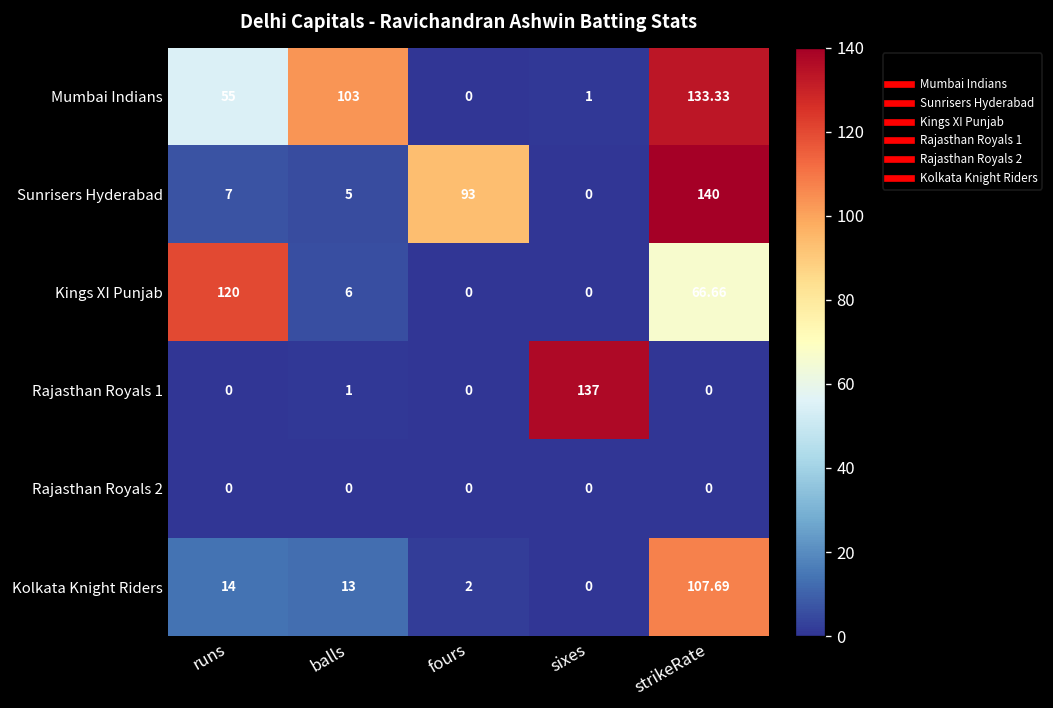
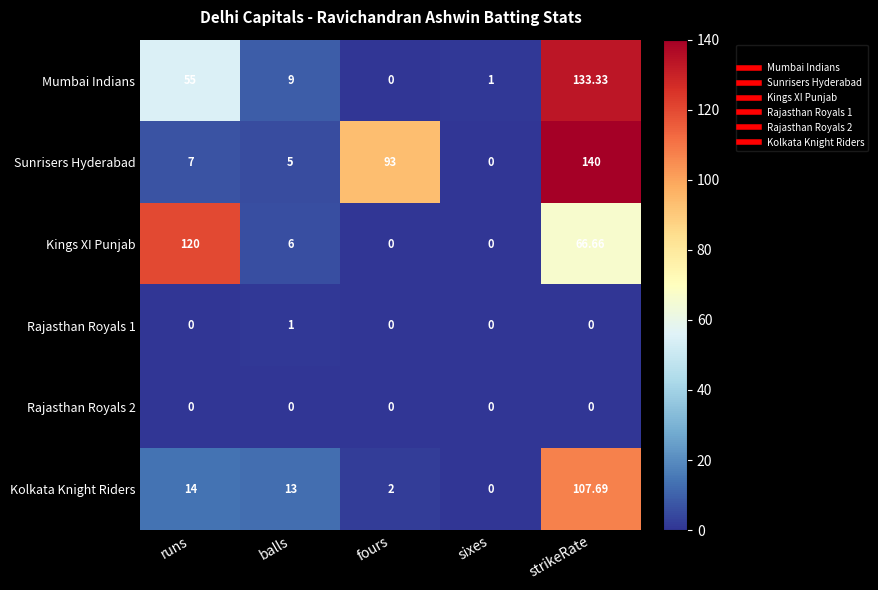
  {
    "Mumbai Indians": {
-     "balls": 103,
+     "balls": 9,
      "fours": 0,
      "sixes": 1,
      "strikeRate": 133.33
    },
    "Sunrisers Hyderabad": {
      "runs": 7,
      "balls": 5,
      "fours": 93,
      "sixes": 0,
      "strikeRate": 140
    },
    "Kings XI Punjab": {
      "runs": 120,
      "balls": 6,
      "fours": 0,
      "sixes": 0,
      "strikeRate": 66.66
    },
    "Rajasthan Royals 1": {
      "runs": 0,
      "balls": 1,
      "fours": 0,
-     "sixes": 137,
+     "sixes": 0,
      "strikeRate": 0
    },
    "Rajasthan Royals 2": {
      "runs": 0,
      "balls": 0,
      "fours": 0,
      "sixes": 0,
      "strikeRate": 0
    },
    "Kolkata Knight Riders": {
      "runs": 14,
      "balls": 13,
      "fours": 2,
      "sixes": 0,
      "strikeRate": 107.69
    }
  }
